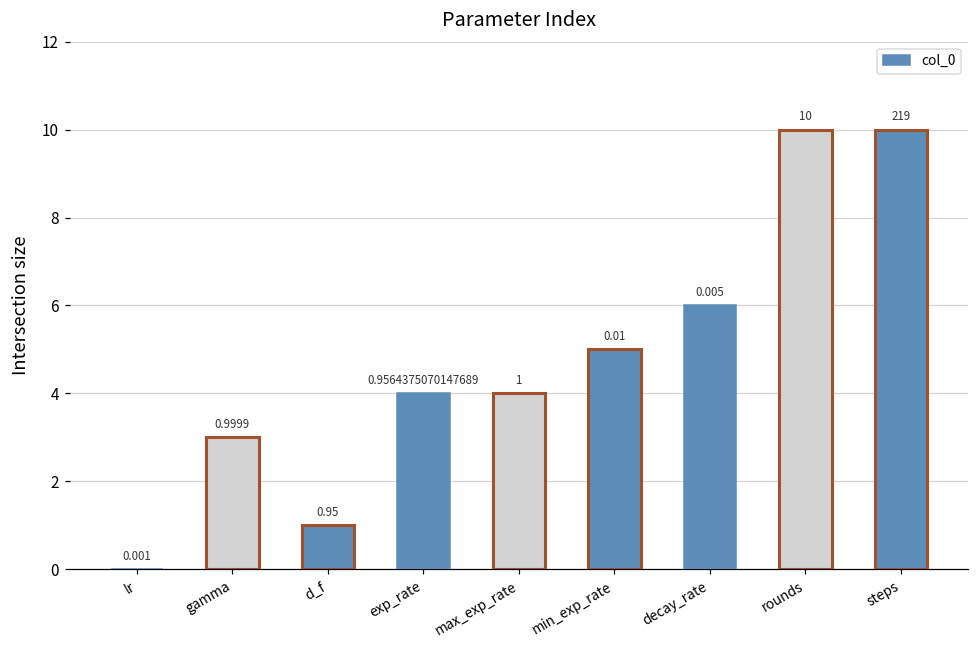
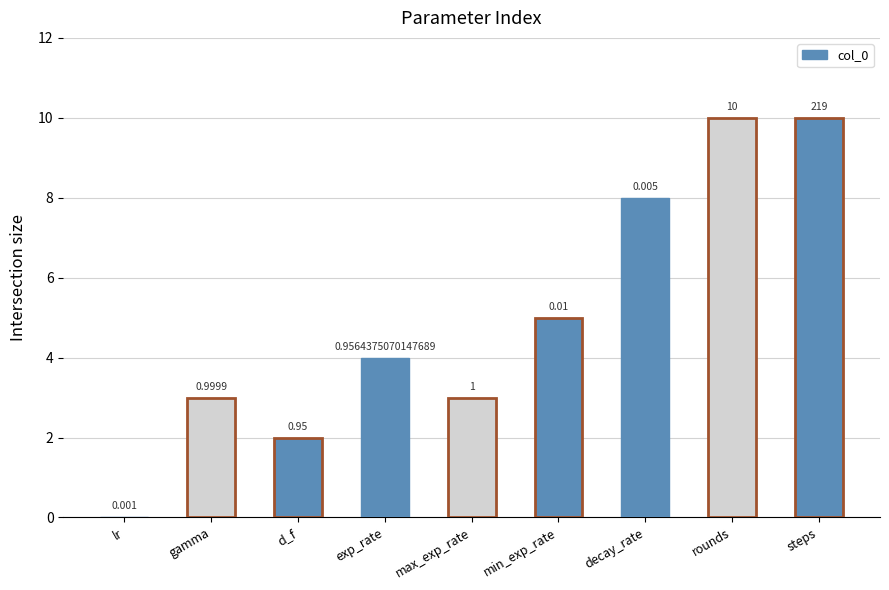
  {
-   "d_f": 1,
-   "max_exp_rate": 4,
-   "decay_rate": 6
+   "d_f": 2,
+   "max_exp_rate": 3,
+   "decay_rate": 8
  }
